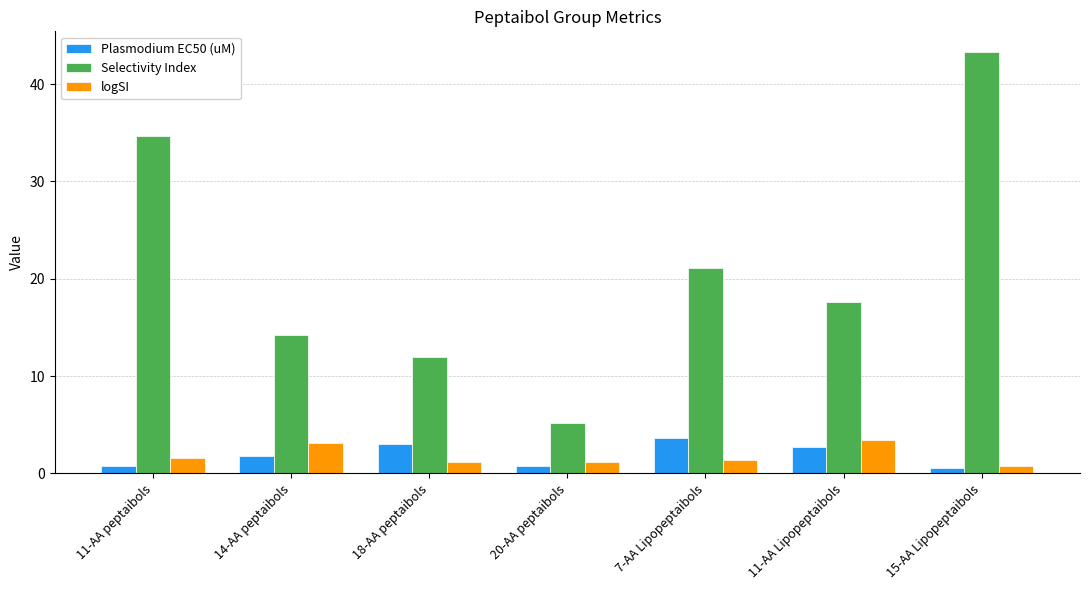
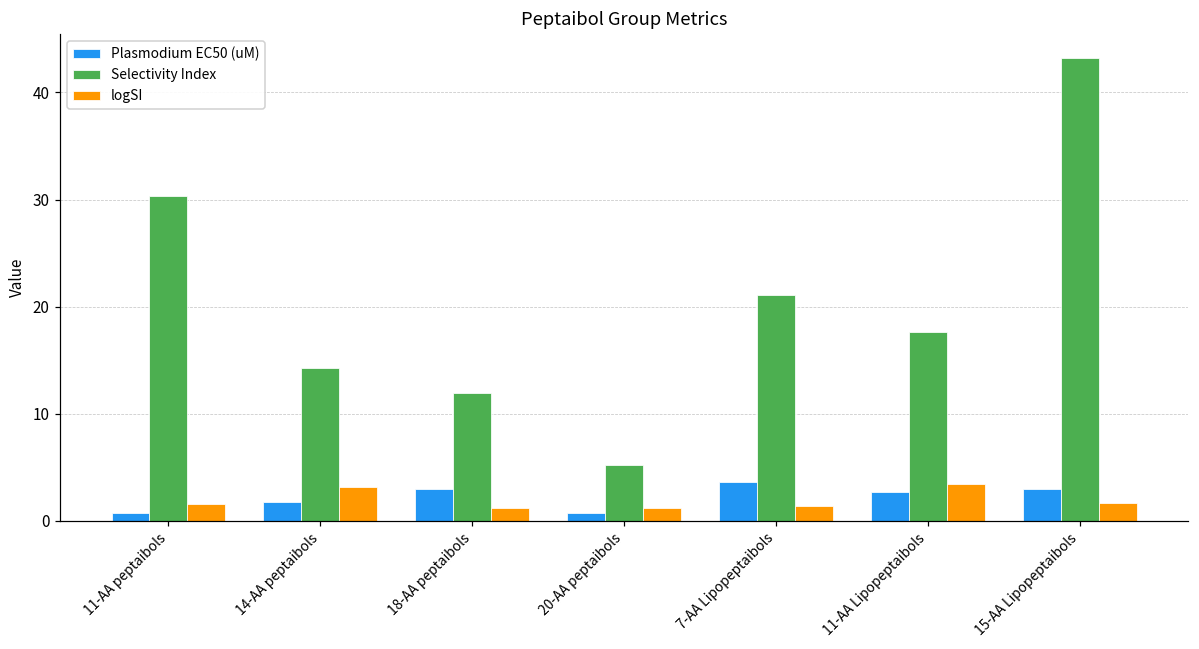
  {
    "Plasmodium EC50 (uM)": {
      "11-AA peptaibols": 1,
      "14-AA peptaibols": 2,
      "18-AA peptaibols": 3,
      "20-AA peptaibols": 1,
      "7-AA Lipopeptaibols": 4,
      "11-AA Lipopeptaibols": 3,
-     "15-AA Lipopeptaibols": 1
+     "15-AA Lipopeptaibols": 3
    },
    "Selectivity Index": {
-     "11-AA peptaibols": 35,
+     "11-AA peptaibols": 30,
      "14-AA peptaibols": 14,
      "18-AA peptaibols": 12,
      "20-AA peptaibols": 5,
      "7-AA Lipopeptaibols": 21,
      "11-AA Lipopeptaibols": 18,
      "15-AA Lipopeptaibols": 43
    },
    "logSI": {
      "11-AA peptaibols": 2,
      "14-AA peptaibols": 3,
      "18-AA peptaibols": 1,
      "20-AA peptaibols": 1,
      "7-AA Lipopeptaibols": 1,
      "11-AA Lipopeptaibols": 3,
-     "15-AA Lipopeptaibols": 1
+     "15-AA Lipopeptaibols": 2
    }
  }
